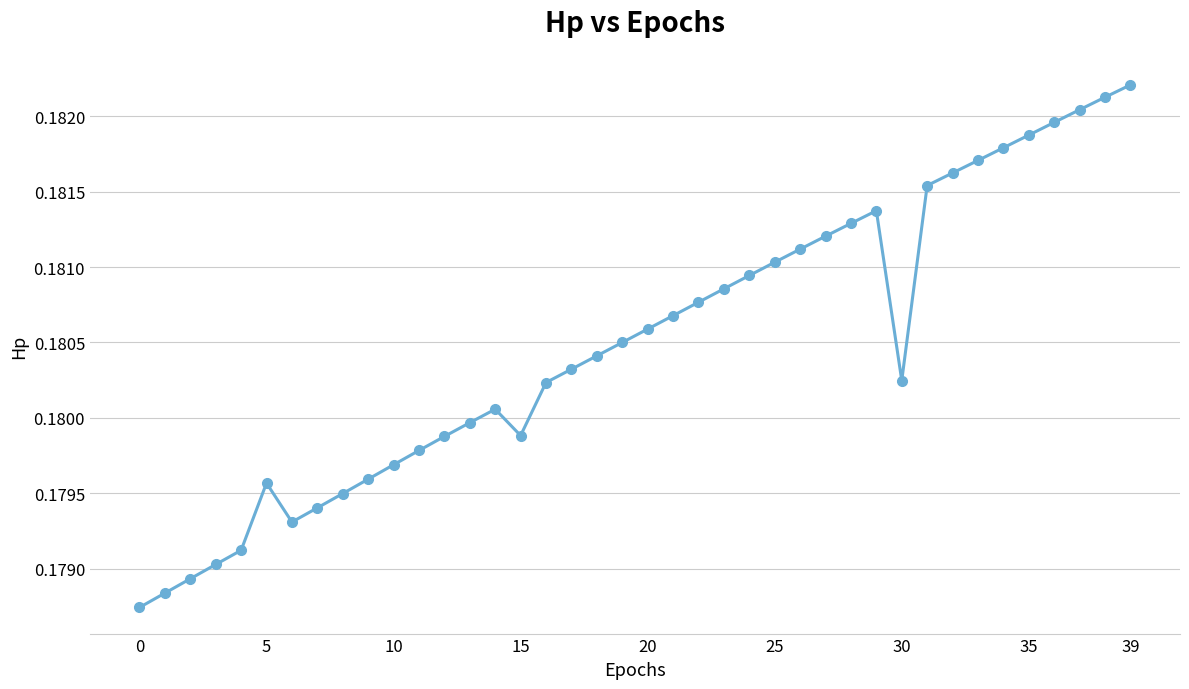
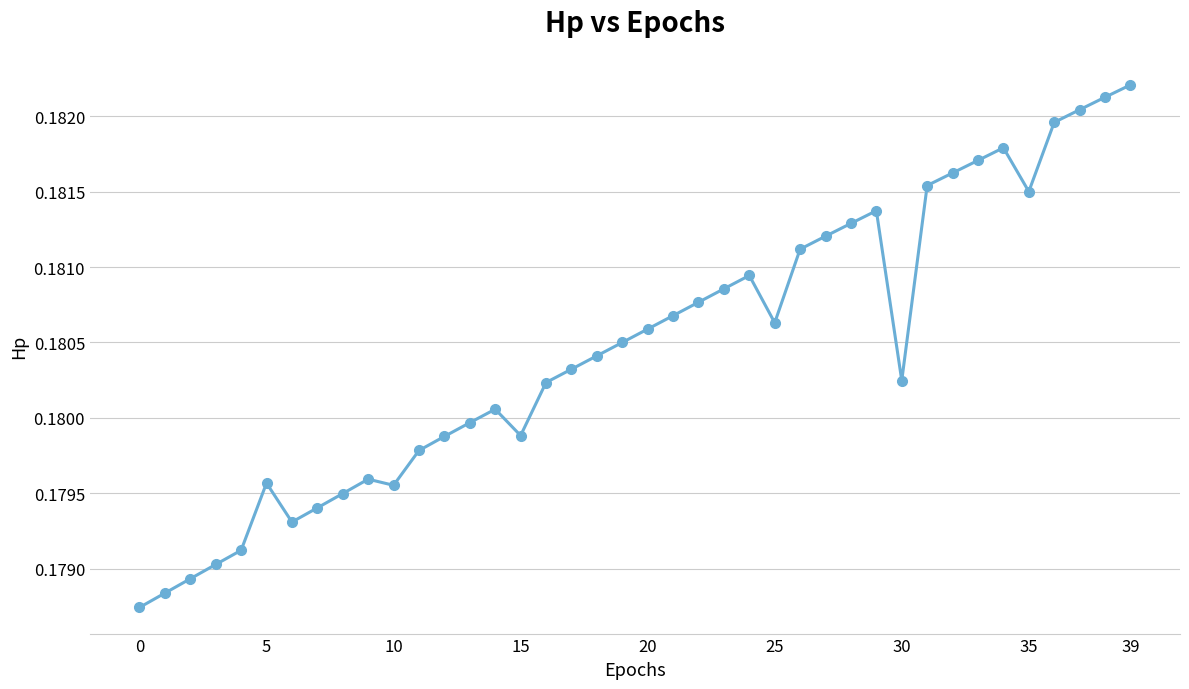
  {
    "0": 0.17874,
    "5": 0.17957,
-   "10": 0.17969,
+   "10": 0.17955,
    "15": 0.17988,
    "20": 0.18059,
-   "25": 0.18103,
+   "25": 0.18063,
    "30": 0.18025,
-   "35": 0.18187,
+   "35": 0.18150,
    "39": 0.18221
  }
